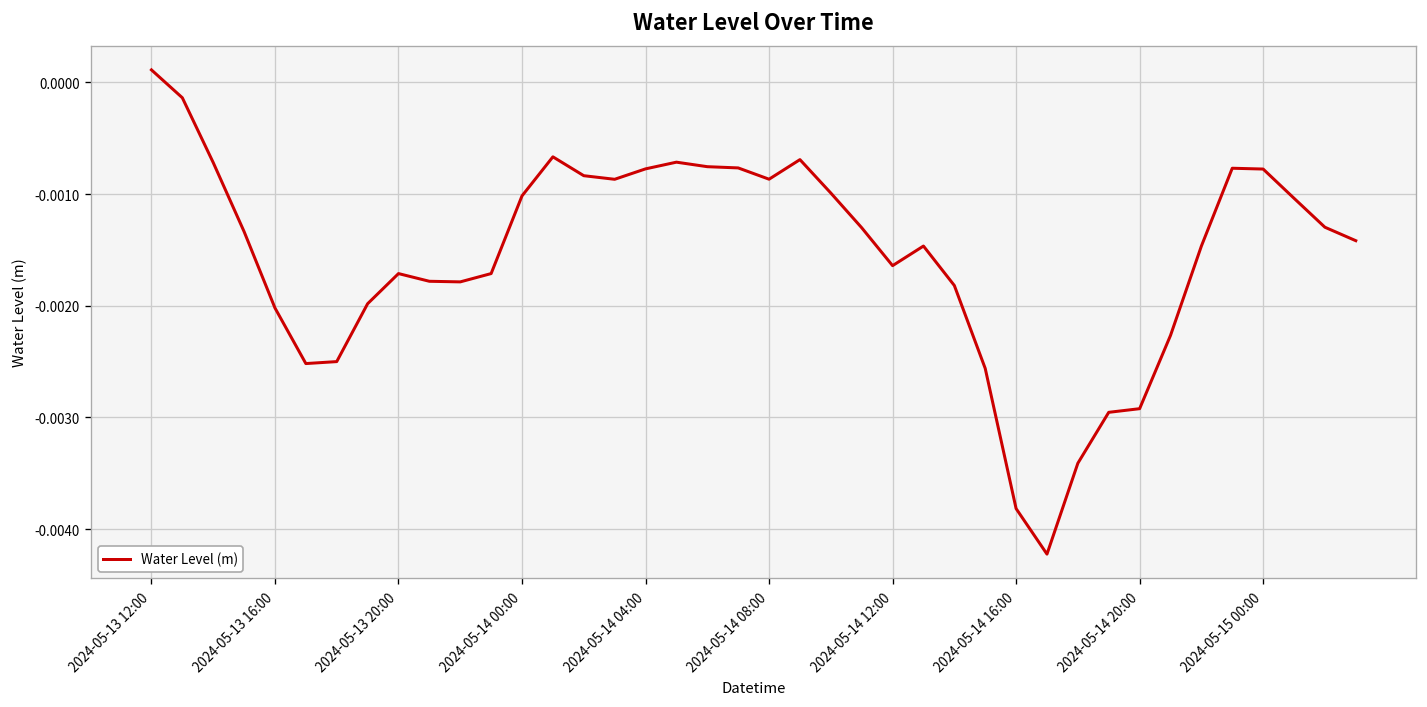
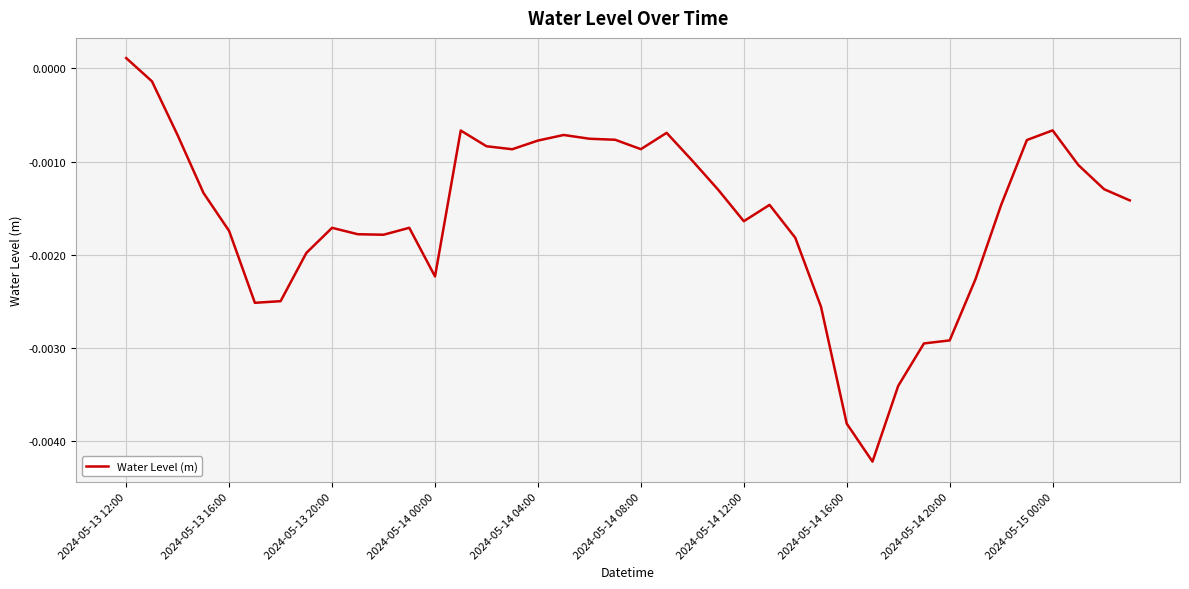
  {
    "2024-05-13 12:00": 0.0001,
-   "2024-05-13 16:00": -0.0020,
+   "2024-05-13 16:00": -0.0017,
    "2024-05-13 20:00": -0.0017,
-   "2024-05-14 00:00": -0.0010,
+   "2024-05-14 00:00": -0.0022,
    "2024-05-14 04:00": -0.0008,
    "2024-05-14 08:00": -0.0009,
    "2024-05-14 12:00": -0.0016,
    "2024-05-14 16:00": -0.0038,
    "2024-05-14 20:00": -0.0029,
-   "2024-05-15 00:00": -0.0008
+   "2024-05-15 00:00": -0.0007
  }
